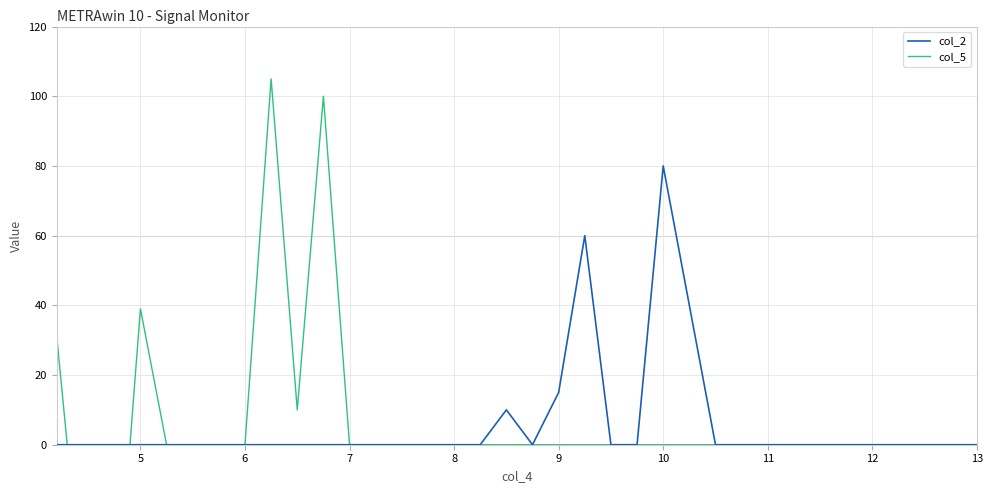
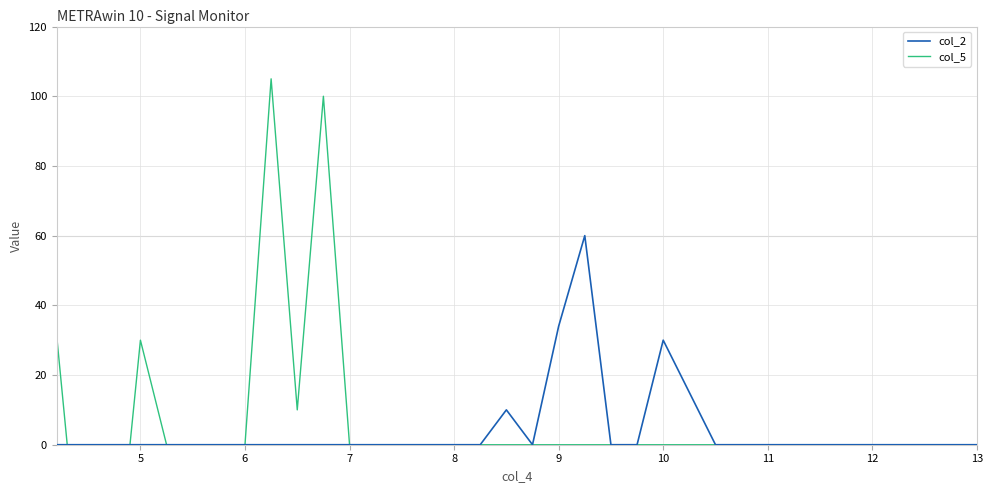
  {
    "col_2": {
      "5": 0,
-     "9": 15,
-     "10": 80
+     "9": 34,
+     "10": 30
    },
    "col_5": {
-     "5": 39,
+     "5": 30,
      "9": 0,
      "10": 0
    }
  }
